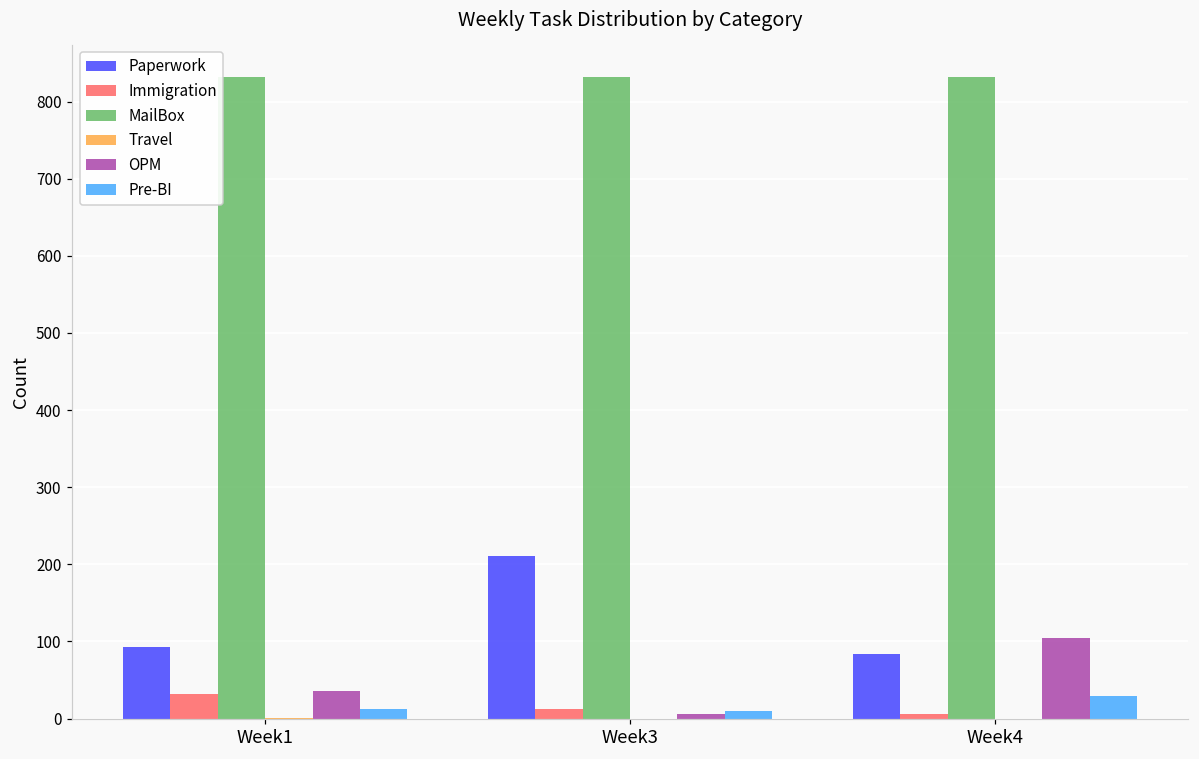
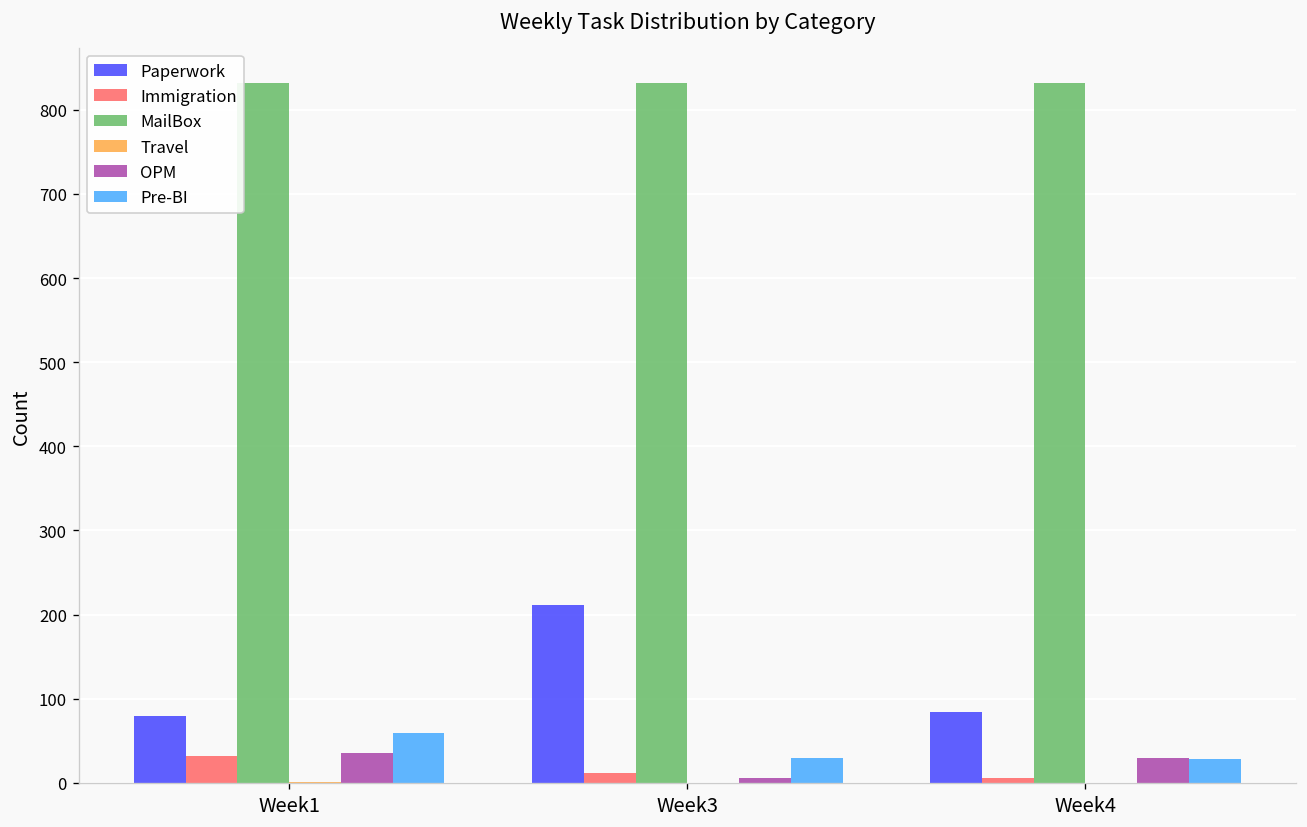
  {
    "Paperwork": {
-     "Week1": 90,
+     "Week1": 80,
      "Week3": 210,
      "Week4": 80
    },
    "Immigration": {
      "Week1": 30,
      "Week3": 10,
      "Week4": 10
    },
    "MailBox": {
      "Week1": 830,
      "Week3": 830,
      "Week4": 830
    },
    "Travel": {
      "Week3": 0,
      "Week4": 0
    },
    "OPM": {
      "Week1": 40,
      "Week3": 10,
-     "Week4": 100
+     "Week4": 30
    },
    "Pre-BI": {
-     "Week1": 10,
-     "Week3": 10,
+     "Week1": 60,
+     "Week3": 30,
      "Week4": 30
    }
  }
